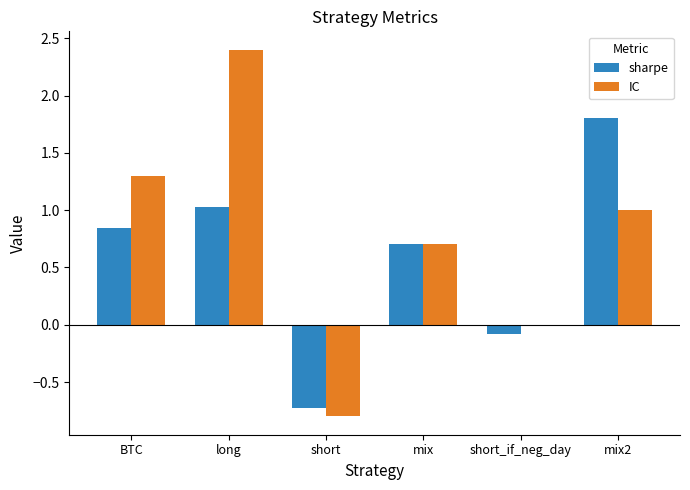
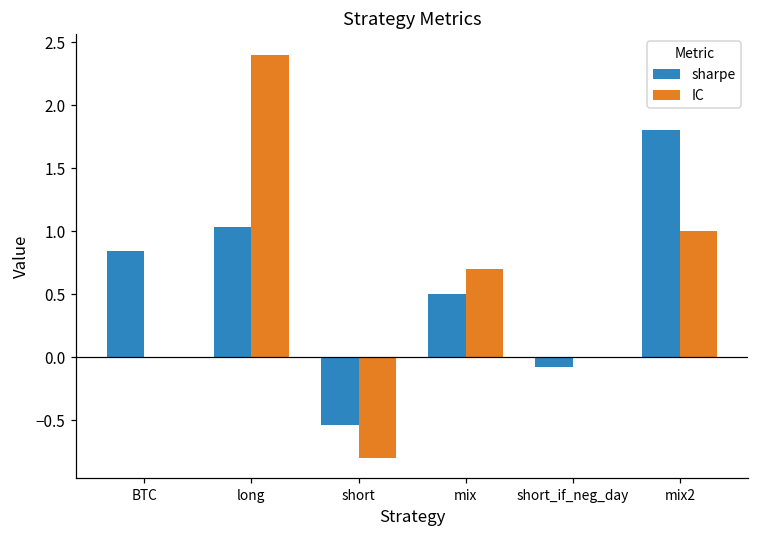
  {
    "sharpe": {
      "BTC": 0.84,
      "long": 1.03,
-     "short": -0.73,
-     "mix": 0.7,
+     "short": -0.54,
+     "mix": 0.5,
      "short_if_neg_day": -0.08,
      "mix2": 1.80
    },
    "IC": {
-     "BTC": 1.3,
+     "BTC": 0.0,
      "long": 2.4,
      "short": -0.8,
      "mix": 0.7,
      "short_if_neg_day": 0.0,
      "mix2": 1.0
    }
  }
